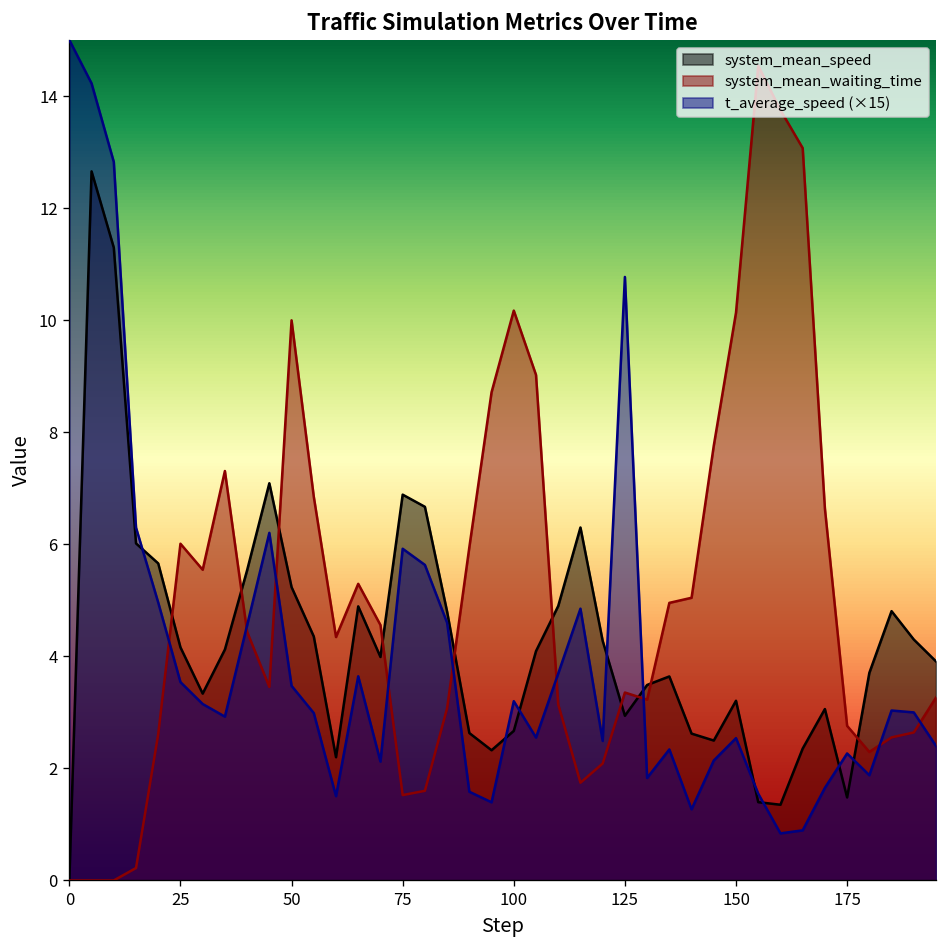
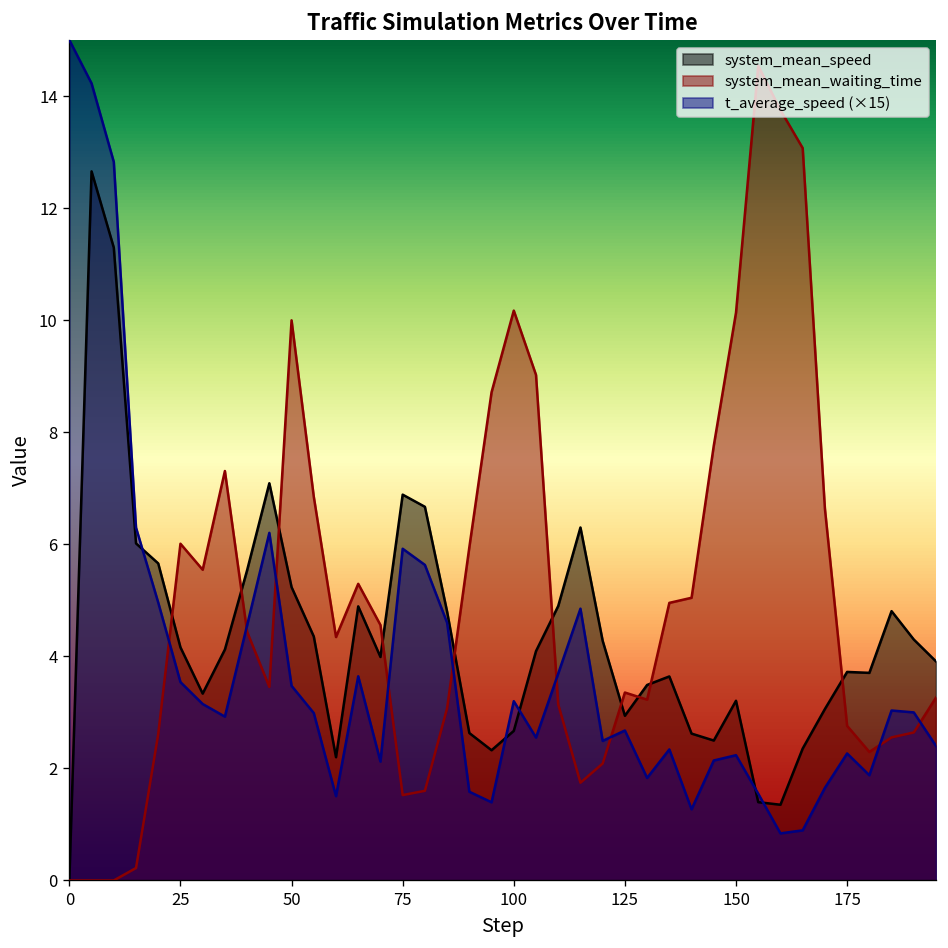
  {
    "system_mean_speed": {
      "25": 4.2,
      "50": 5.2,
      "75": 6.9,
      "100": 2.7,
      "125": 2.9,
      "150": 3.2,
-     "175": 1.5
+     "175": 3.7
    },
    "system_mean_waiting_time": {
      "25": 6.0,
      "50": 10.0,
      "75": 1.5,
      "100": 10.2,
      "125": 3.4,
      "150": 10.1,
      "175": 2.8
    },
    "t_average_speed (×15)": {
      "0": 15.0,
      "25": 3.5,
      "50": 3.5,
      "75": 5.9,
      "100": 3.2,
-     "125": 10.8,
-     "150": 2.5,
+     "125": 2.7,
+     "150": 2.2,
      "175": 2.3
    }
  }
